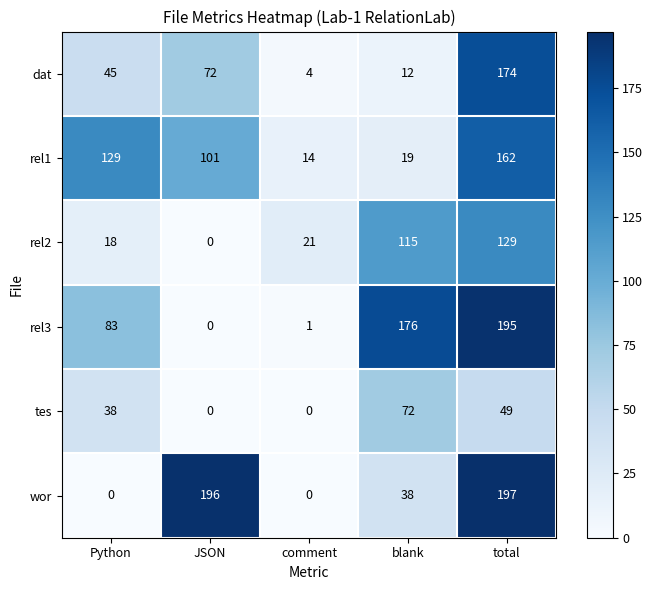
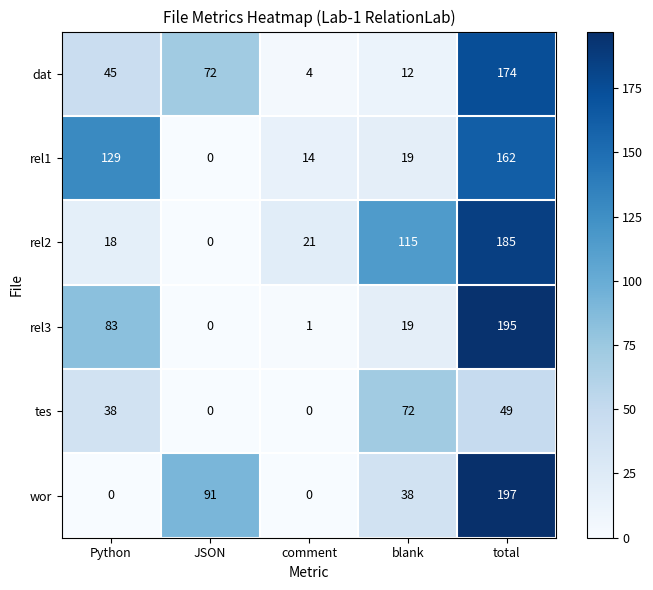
  {
    "dat": {
      "Python": 45,
      "JSON": 72,
      "comment": 4,
      "blank": 12,
      "total": 174
    },
    "rel1": {
      "Python": 129,
-     "JSON": 101,
+     "JSON": 0,
      "comment": 14,
      "blank": 19,
      "total": 162
    },
    "rel2": {
      "Python": 18,
      "JSON": 0,
      "comment": 21,
      "blank": 115,
-     "total": 129
+     "total": 185
    },
    "rel3": {
      "Python": 83,
      "JSON": 0,
      "comment": 1,
-     "blank": 176,
+     "blank": 19,
      "total": 195
    },
    "tes": {
      "Python": 38,
      "JSON": 0,
      "comment": 0,
      "blank": 72,
      "total": 49
    },
    "wor": {
      "Python": 0,
-     "JSON": 196,
+     "JSON": 91,
      "comment": 0,
      "blank": 38,
      "total": 197
    }
  }
